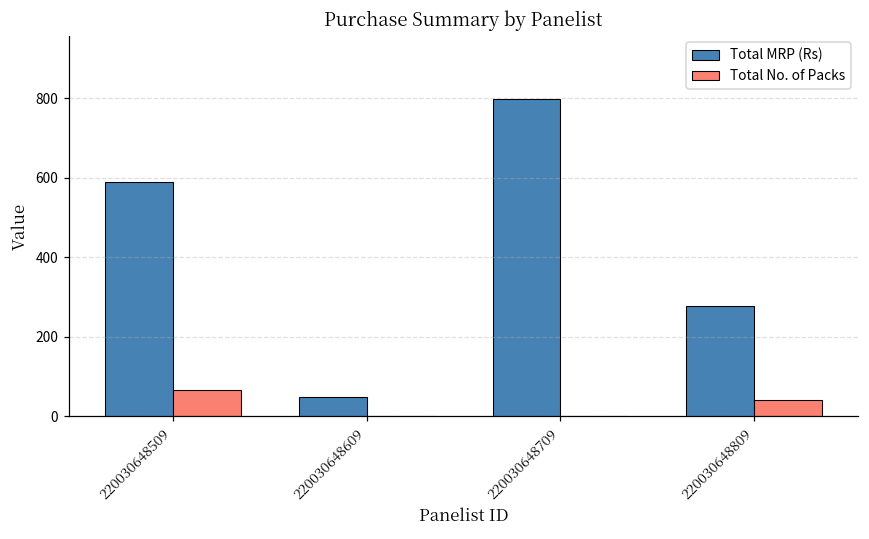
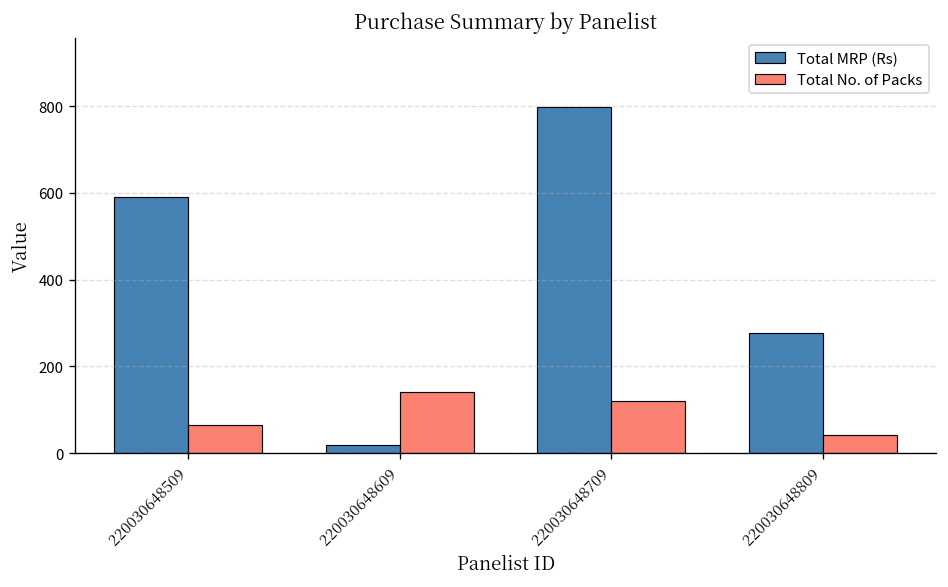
  {
    "Total MRP (Rs)": {
      "220030648509": 590,
-     "220030648609": 50,
+     "220030648609": 20,
      "220030648709": 800,
      "220030648809": 280
    },
    "Total No. of Packs": {
      "220030648509": 70,
-     "220030648609": 0,
-     "220030648709": 0,
+     "220030648609": 140,
+     "220030648709": 120,
      "220030648809": 40
    }
  }
